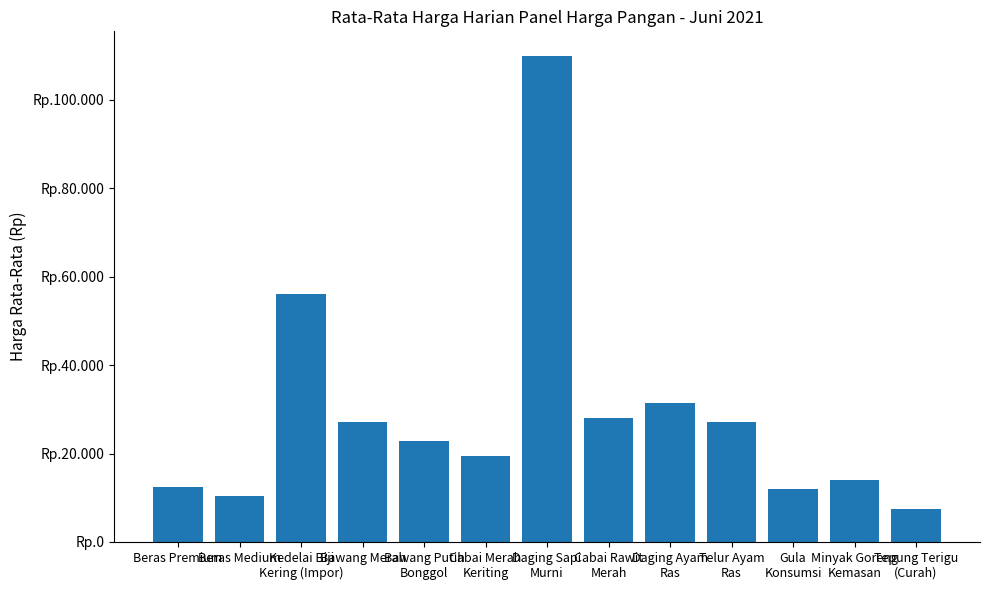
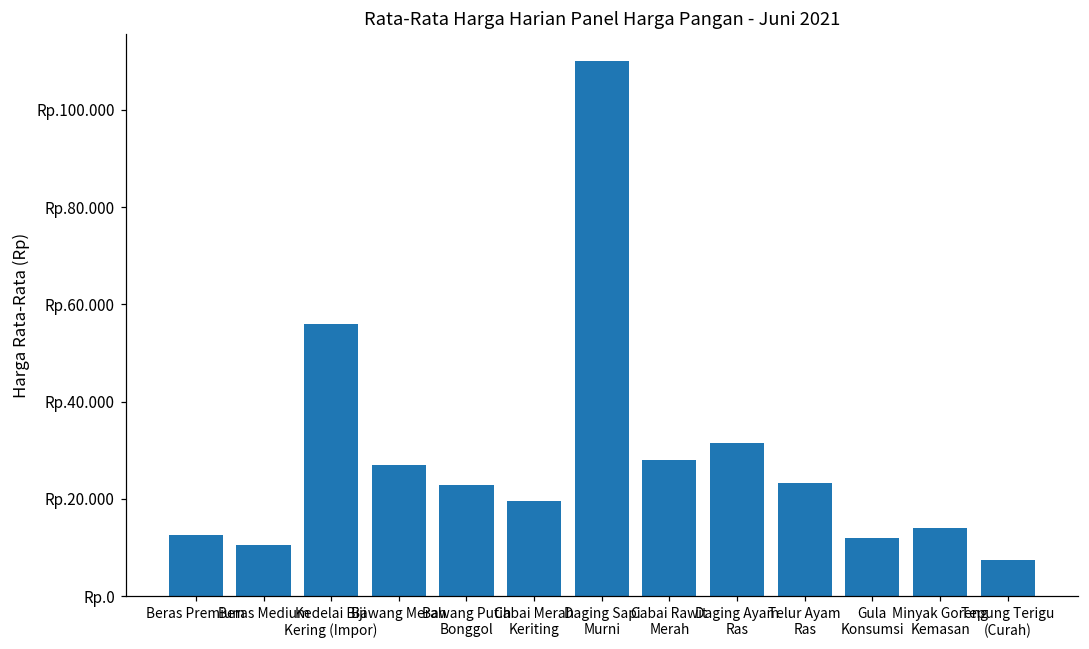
  {
    "Kedelai Biji Kering (Impor)": "Rp.56",
    "Daging Sapi Murni": "Rp.110",
    "Daging Ayam Ras": "Rp.31",
-   "Telur Ayam Ras": "Rp.27"
+   "Telur Ayam Ras": "Rp.23"
  }
